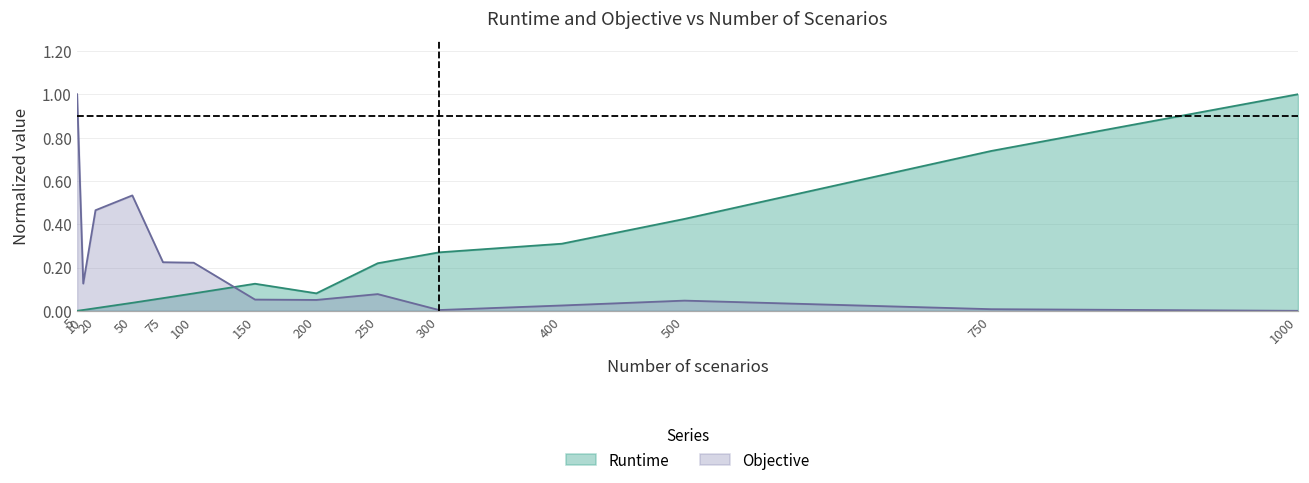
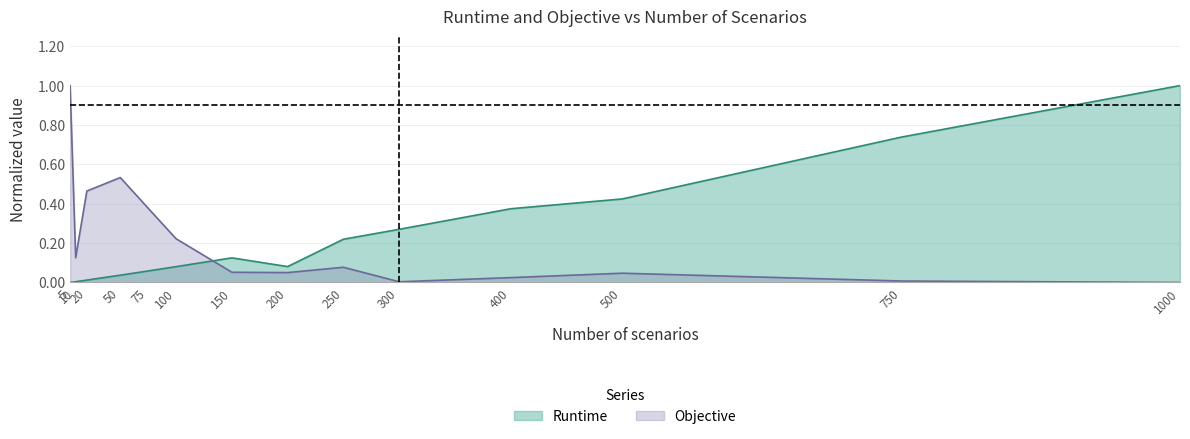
  {
    "Runtime": {
      "5": 0.00,
      "10": 0.00,
      "20": 0.01,
      "50": 0.04,
      "75": 0.06,
      "100": 0.08,
      "150": 0.13,
      "200": 0.08,
      "250": 0.22,
      "300": 0.27,
-     "400": 0.31,
+     "400": 0.37,
      "500": 0.42,
      "750": 0.74,
      "1000": 1.00
    },
    "Objective": {
      "5": 1.00,
      "10": 0.13,
      "20": 0.46,
      "50": 0.53,
-     "75": 0.22,
+     "75": 0.38,
      "100": 0.22,
      "150": 0.05,
      "200": 0.05,
      "250": 0.08,
      "300": 0.00,
      "400": 0.02,
      "500": 0.05,
      "750": 0.01,
      "1000": 0.00
    }
  }
